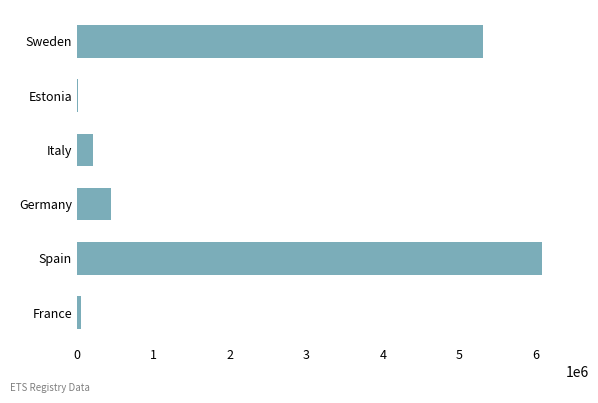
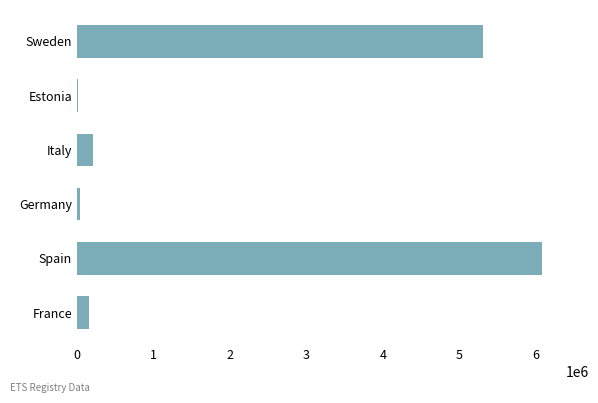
  {
    "Sweden": 5300000,
    "Italy": 200000,
-   "Germany": 400000,
+   "Germany": 0,
    "Spain": 6100000,
-   "France": 100000
+   "France": 200000
  }
